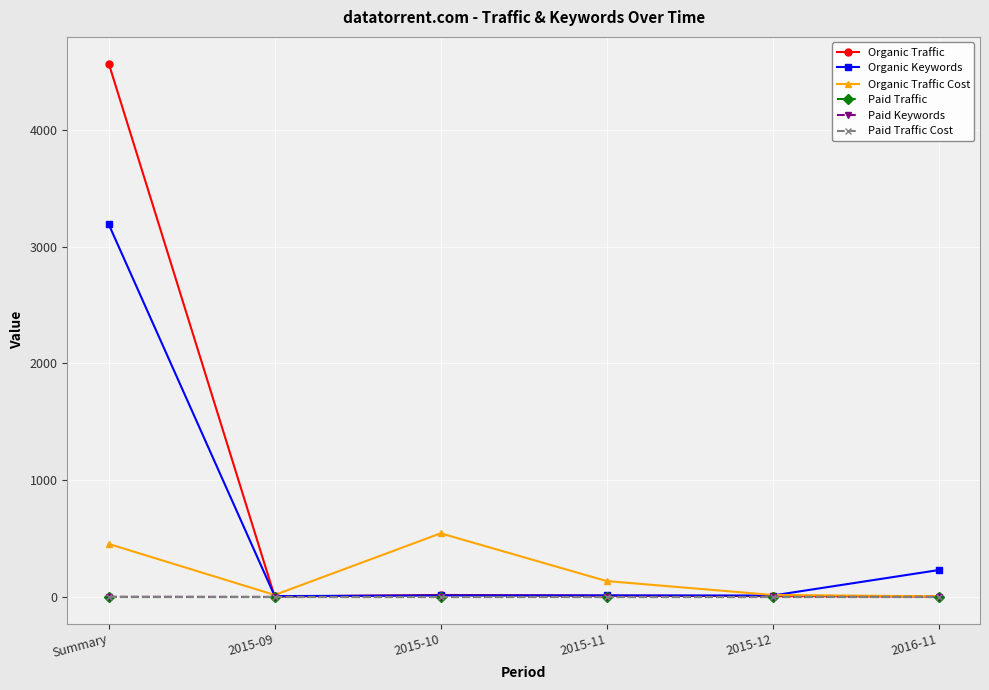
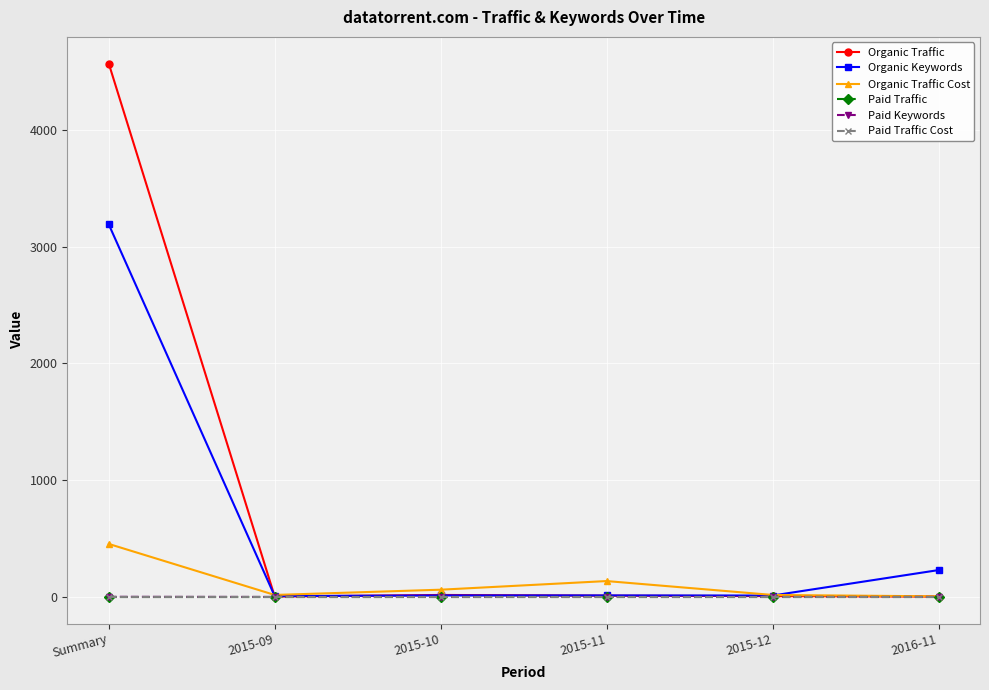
  {
    "Organic Traffic": {
      "Summary": 4570
    },
    "Organic Keywords": {
      "Summary": 3190,
      "2016-11": 230
    },
    "Organic Traffic Cost": {
      "Summary": 450,
-     "2015-10": 550,
+     "2015-10": 60,
      "2015-11": 140
    },
    "Paid Traffic Cost": {
      "Summary": 0
    }
  }
